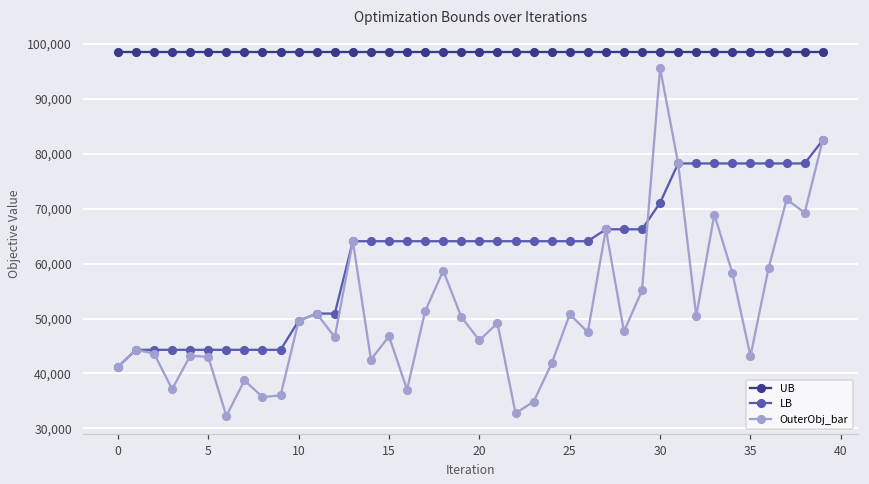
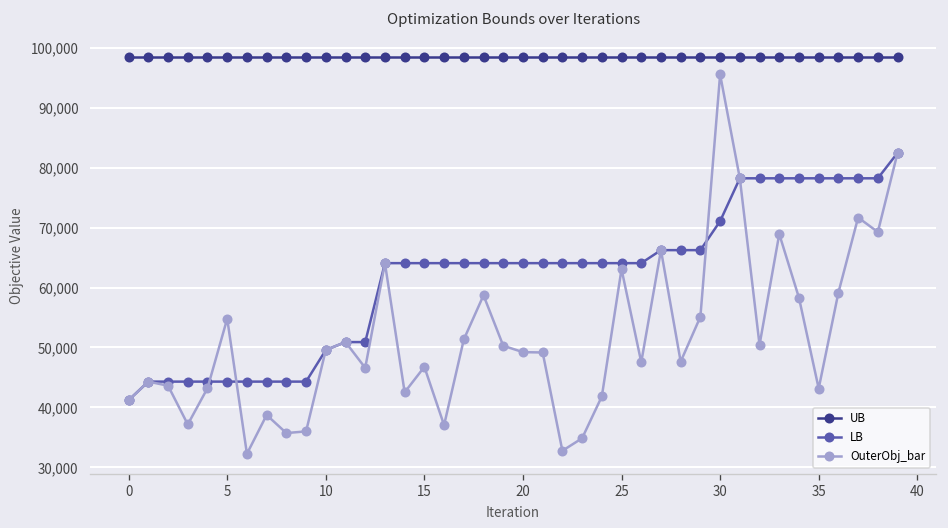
  {
    "OuterObj_bar": {
-     "5": "43,000",
+     "5": "55,000",
      "15": "47,000",
-     "20": "46,000",
-     "25": "51,000",
+     "20": "49,000",
+     "25": "63,000",
      "30": "96,000",
      "35": "43,000"
    }
  }
